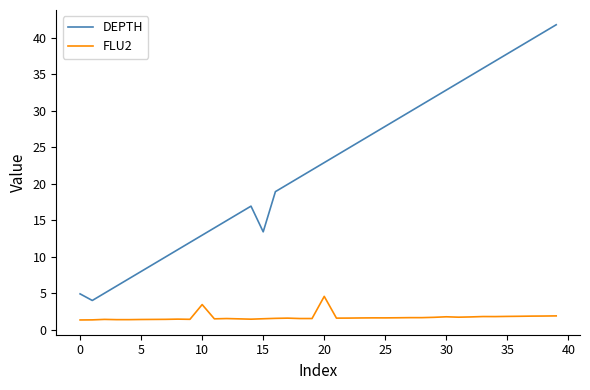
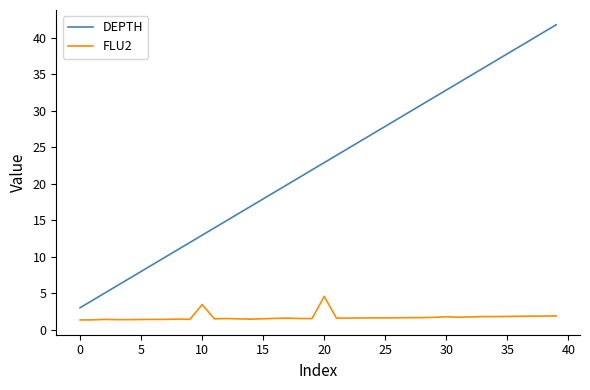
  {
    "DEPTH": {
-     "0": 5,
+     "0": 3,
      "5": 8,
      "10": 13,
-     "15": 13,
+     "15": 18,
      "20": 23,
      "25": 28,
      "30": 33,
      "35": 38
    },
    "FLU2": {
      "0": 1,
      "5": 1,
      "10": 3,
      "15": 1,
      "20": 5,
      "25": 2,
      "30": 2,
      "35": 2
    }
  }
